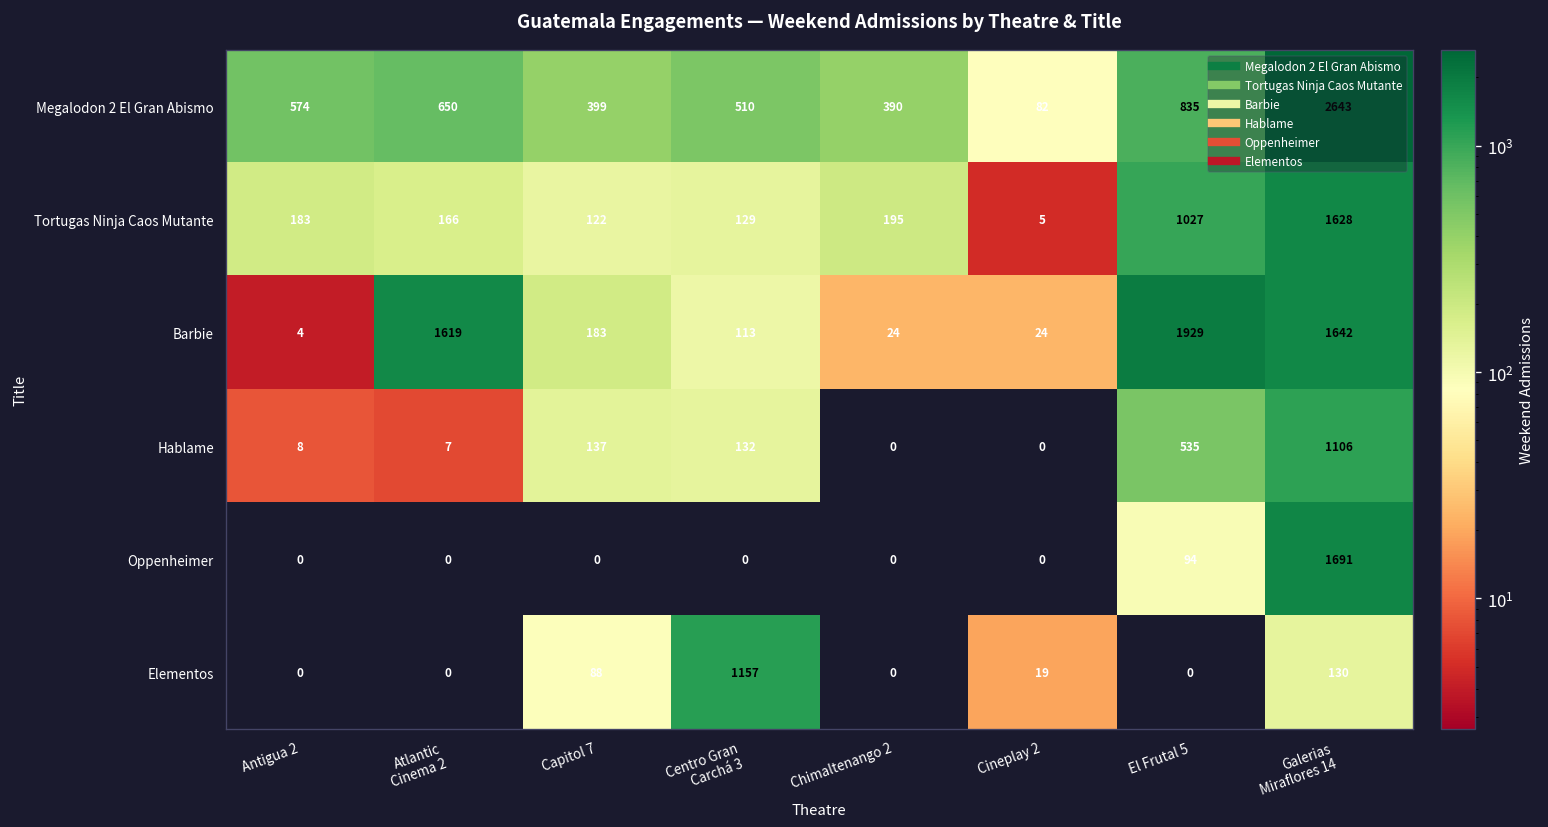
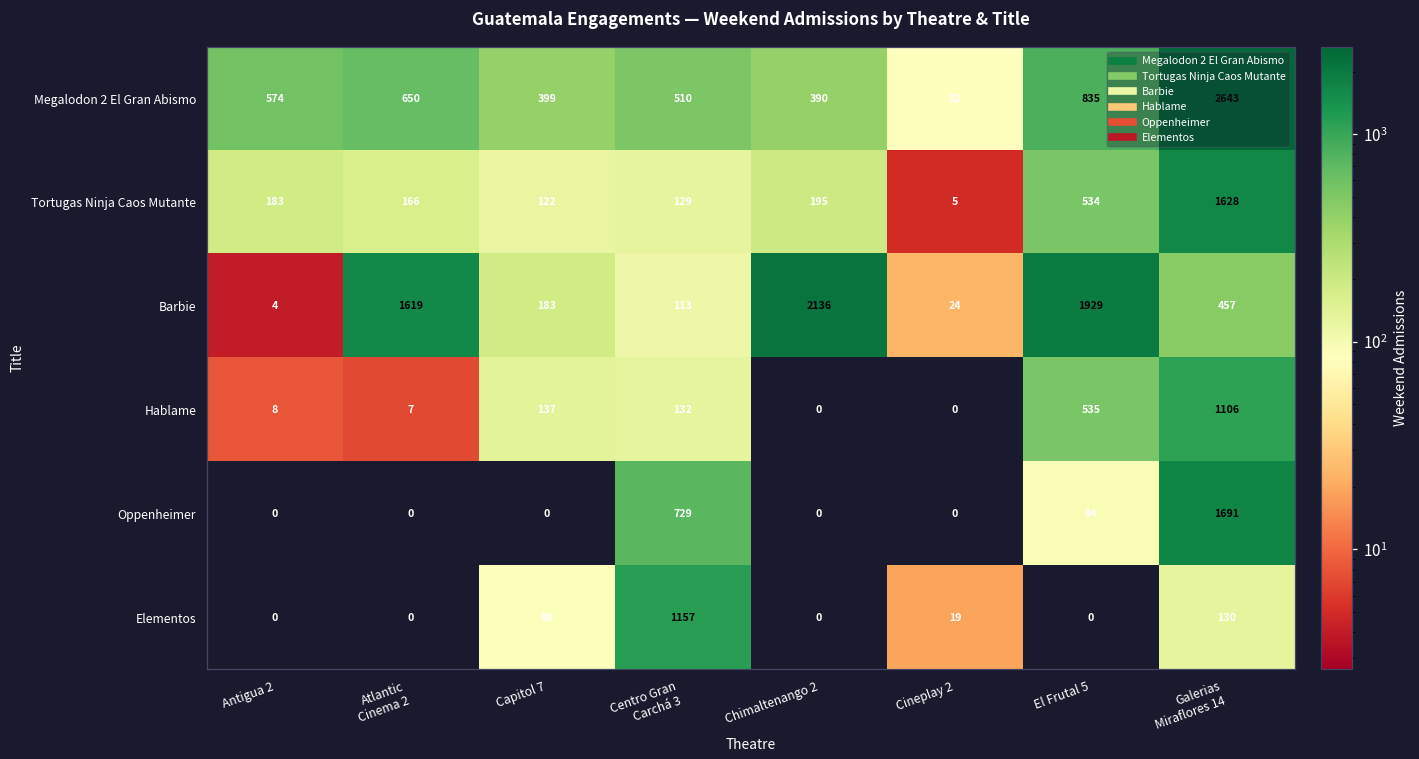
  {
    "Megalodon 2 El Gran Abismo": {
      "Antigua 2": 574,
      "Atlantic Cinema 2": 650,
      "Capitol 7": 399,
      "Centro Gran Carchá 3": 510,
      "Chimaltenango 2": 390,
      "Cineplay 2": 82,
      "El Frutal 5": 835
    },
    "Tortugas Ninja Caos Mutante": {
      "Antigua 2": 183,
      "Atlantic Cinema 2": 166,
      "Capitol 7": 122,
      "Centro Gran Carchá 3": 129,
      "Chimaltenango 2": 195,
      "Cineplay 2": 5,
-     "El Frutal 5": 1027,
+     "El Frutal 5": 534,
      "Galerias Miraflores 14": 1628
    },
    "Barbie": {
      "Antigua 2": 4,
      "Atlantic Cinema 2": 1619,
      "Capitol 7": 183,
      "Centro Gran Carchá 3": 113,
-     "Chimaltenango 2": 24,
+     "Chimaltenango 2": 2136,
      "Cineplay 2": 24,
      "El Frutal 5": 1929,
-     "Galerias Miraflores 14": 1642
+     "Galerias Miraflores 14": 457
    },
    "Hablame": {
      "Antigua 2": 8,
      "Atlantic Cinema 2": 7,
      "Capitol 7": 137,
      "Centro Gran Carchá 3": 132,
      "Chimaltenango 2": 0,
      "Cineplay 2": 0,
      "El Frutal 5": 535,
      "Galerias Miraflores 14": 1106
    },
    "Oppenheimer": {
      "Antigua 2": 0,
      "Atlantic Cinema 2": 0,
      "Capitol 7": 0,
-     "Centro Gran Carchá 3": 0,
+     "Centro Gran Carchá 3": 729,
      "Chimaltenango 2": 0,
      "Cineplay 2": 0,
      "El Frutal 5": 94,
      "Galerias Miraflores 14": 1691
    },
    "Elementos": {
      "Antigua 2": 0,
      "Atlantic Cinema 2": 0,
      "Capitol 7": 88,
      "Centro Gran Carchá 3": 1157,
      "Chimaltenango 2": 0,
      "Cineplay 2": 19,
      "El Frutal 5": 0,
      "Galerias Miraflores 14": 130
    }
  }
